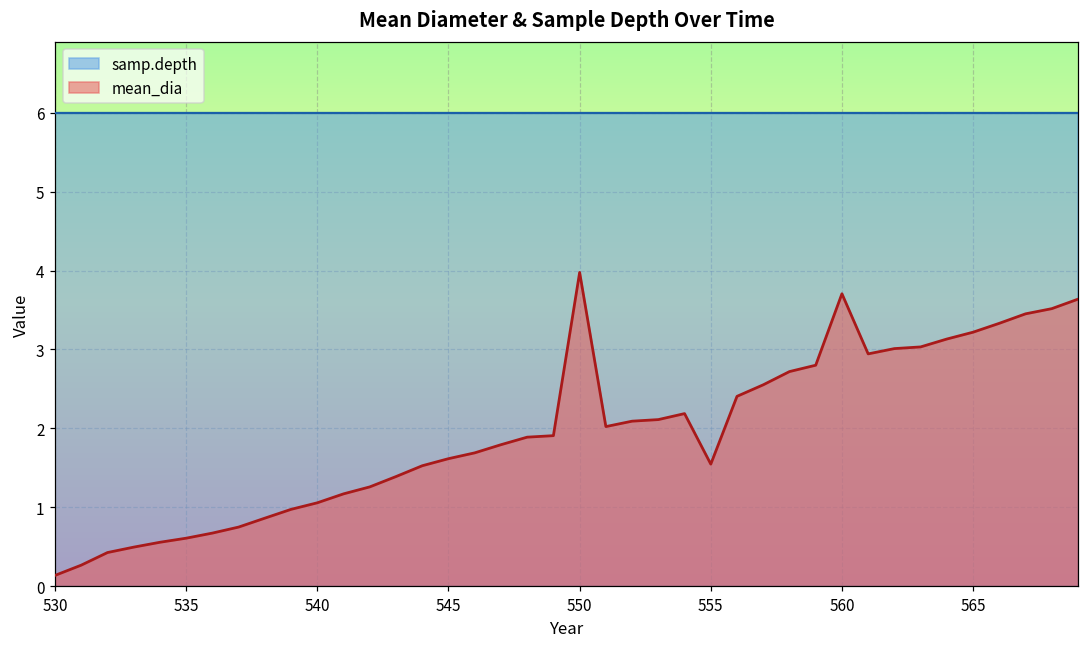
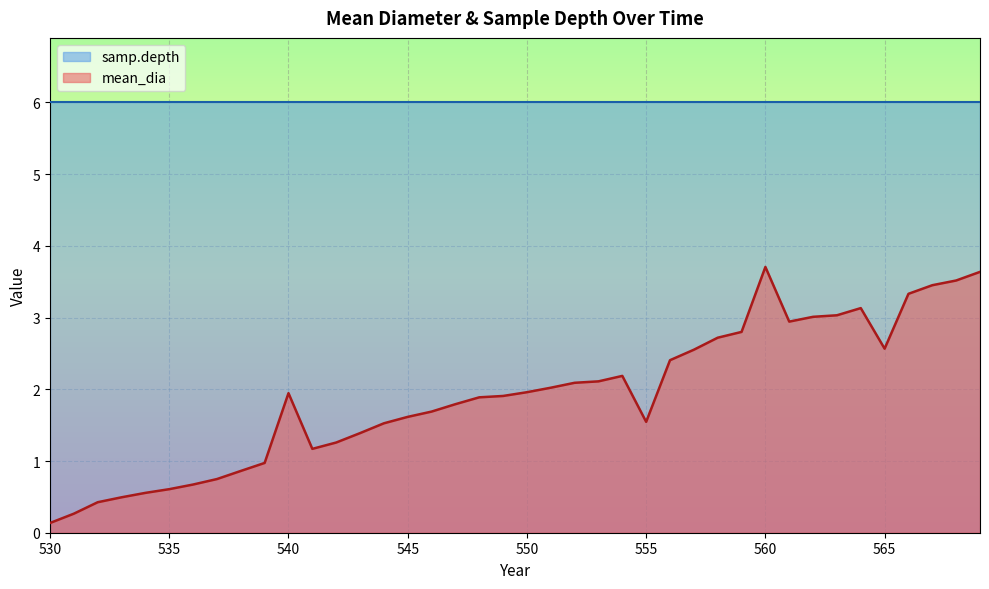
  {
    "samp.depth": {
      "530": 6.0,
      "535": 6.0,
      "540": 6.0,
      "545": 6.0,
      "550": 6.0,
      "555": 6.0,
      "560": 6.0,
      "565": 6.0
    },
    "mean_dia": {
      "530": 0.1,
      "535": 0.6,
-     "540": 1.1,
+     "540": 1.9,
      "545": 1.6,
-     "550": 4.0,
+     "550": 2.0,
      "555": 1.5,
      "560": 3.7,
-     "565": 3.2
+     "565": 2.6
    }
  }
